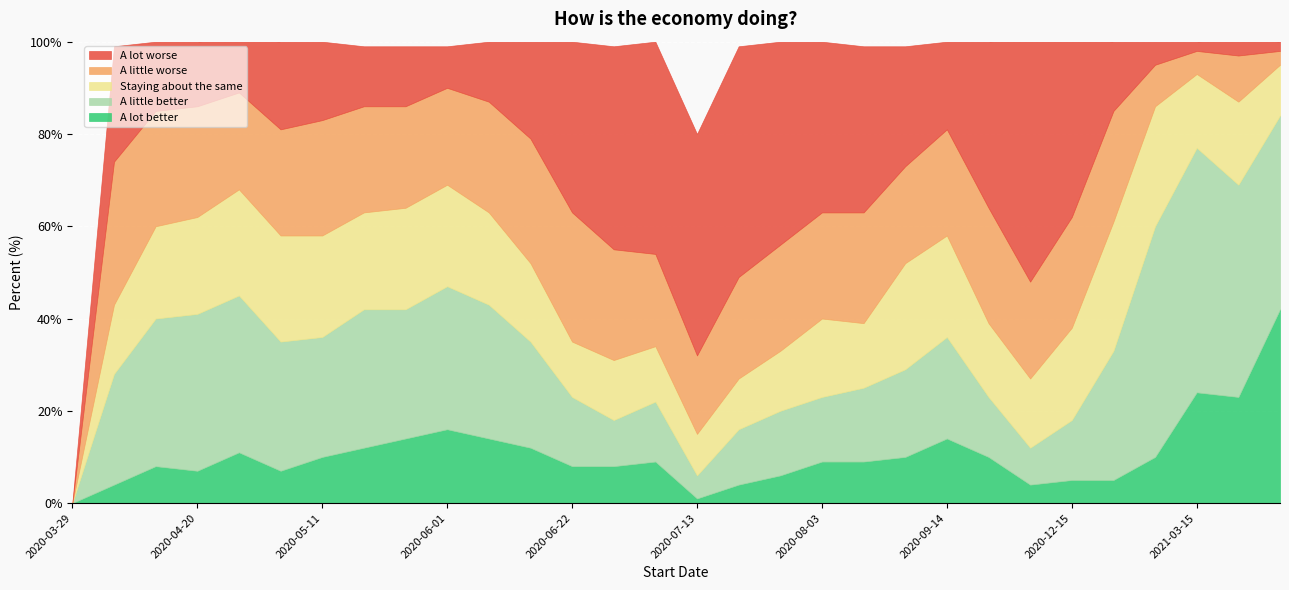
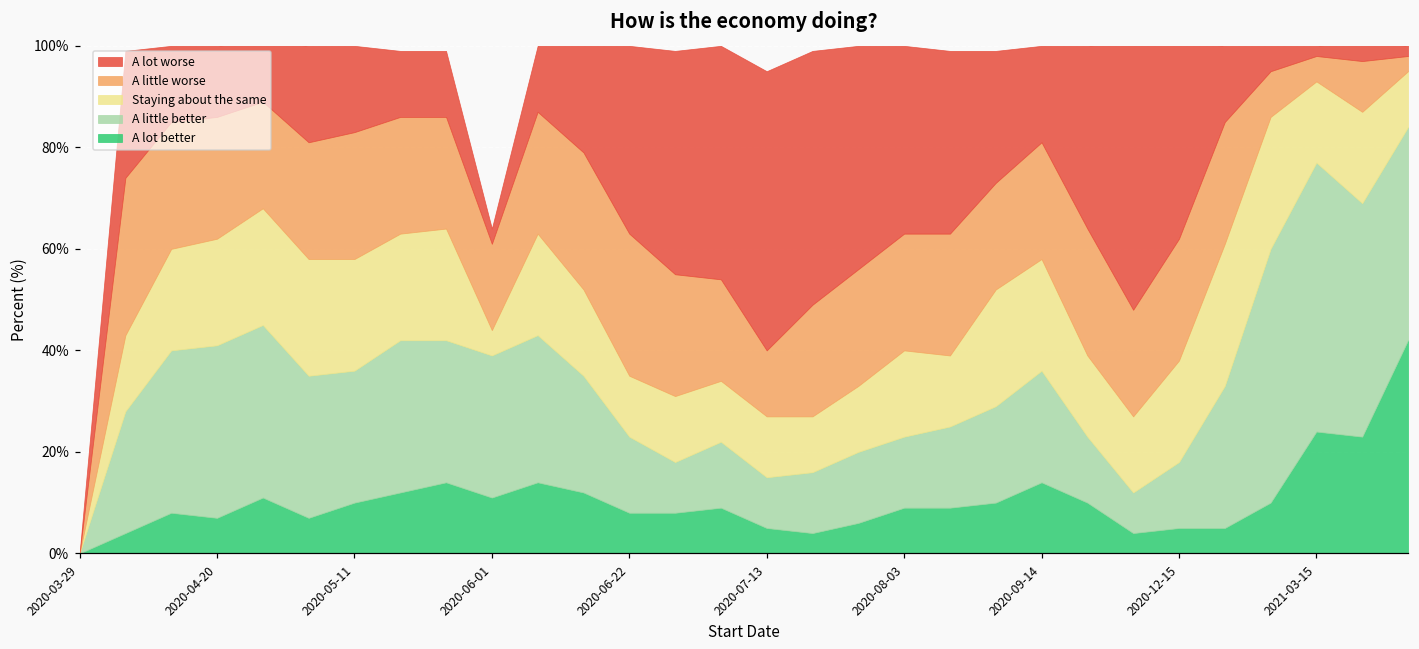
  {
    "A lot better": {
      "2020-04-20": "7%",
      "2020-05-11": "10%",
-     "2020-06-01": "16%",
+     "2020-06-01": "11%",
      "2020-06-22": "8%",
-     "2020-07-13": "1%",
+     "2020-07-13": "5%",
      "2020-08-03": "9%",
      "2020-09-14": "14%",
      "2020-12-15": "5%",
      "2021-03-15": "24%"
    },
    "A little better": {
      "2020-04-20": "34%",
      "2020-05-11": "26%",
-     "2020-06-01": "31%",
+     "2020-06-01": "28%",
      "2020-06-22": "15%",
-     "2020-07-13": "5%",
+     "2020-07-13": "10%",
      "2020-08-03": "14%",
      "2020-09-14": "22%",
      "2020-12-15": "13%",
      "2021-03-15": "53%"
    },
    "Staying about the same": {
      "2020-04-20": "21%",
      "2020-05-11": "22%",
-     "2020-06-01": "22%",
+     "2020-06-01": "5%",
      "2020-06-22": "12%",
-     "2020-07-13": "9%",
+     "2020-07-13": "12%",
      "2020-08-03": "17%",
      "2020-09-14": "22%",
      "2020-12-15": "20%",
      "2021-03-15": "16%"
    },
    "A little worse": {
      "2020-05-11": "25%",
-     "2020-06-01": "21%",
+     "2020-06-01": "17%",
      "2020-06-22": "28%",
-     "2020-07-13": "17%",
+     "2020-07-13": "13%",
      "2020-08-03": "23%",
      "2020-09-14": "23%",
      "2020-12-15": "24%",
      "2021-03-15": "5%"
    },
    "A lot worse": {
      "2020-04-20": "14%",
      "2020-05-11": "17%",
-     "2020-06-01": "9%",
+     "2020-06-01": "3%",
      "2020-06-22": "37%",
-     "2020-07-13": "48%",
+     "2020-07-13": "55%",
      "2020-08-03": "37%",
      "2020-09-14": "19%",
      "2021-03-15": "2%"
    }
  }
